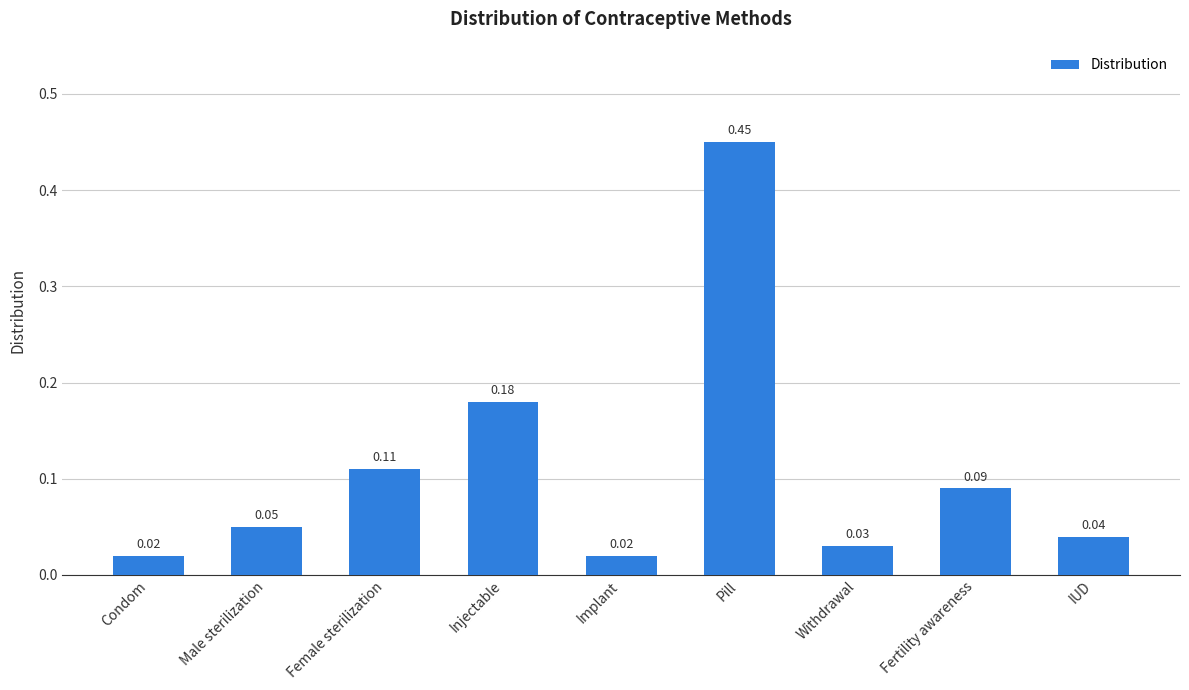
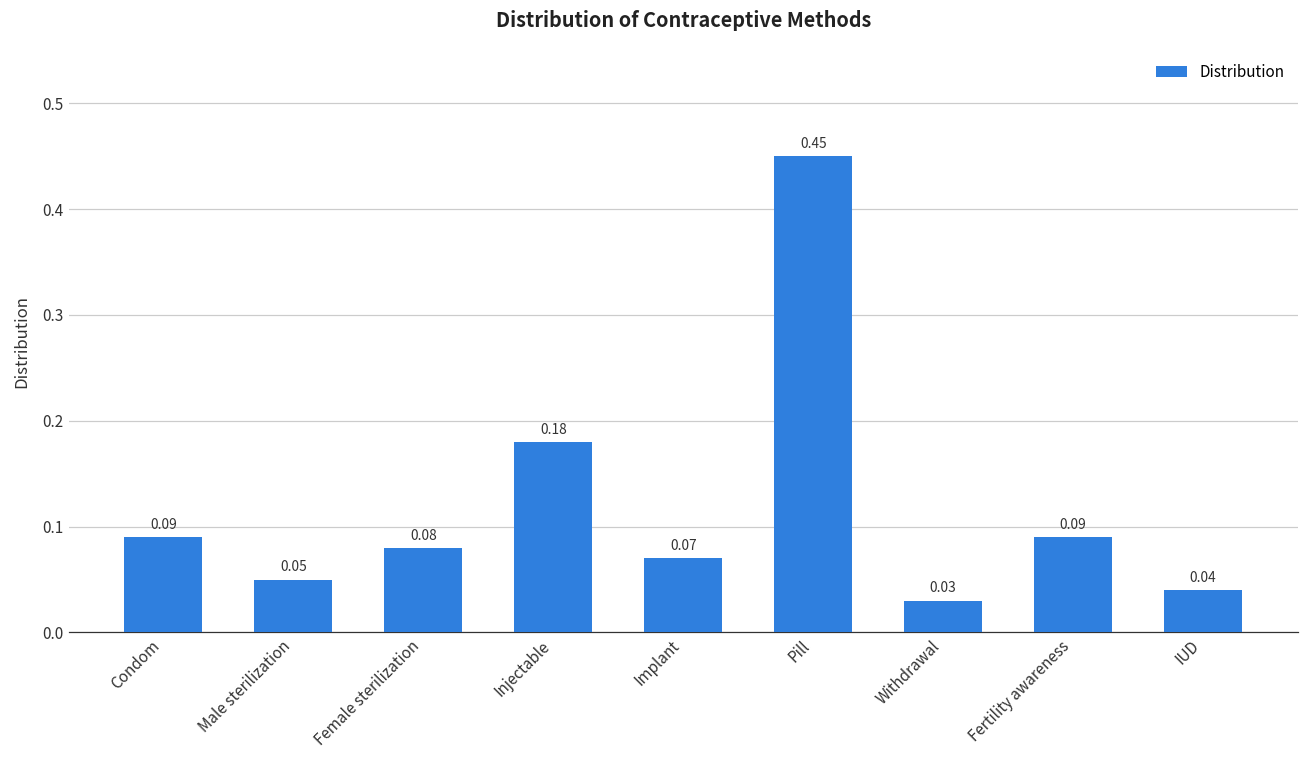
  {
-   "Condom": 0.02,
+   "Condom": 0.09,
    "Male sterilization": 0.05,
-   "Female sterilization": 0.11,
+   "Female sterilization": 0.08,
    "Injectable": 0.18,
-   "Implant": 0.02,
+   "Implant": 0.07,
    "Pill": 0.45,
    "Withdrawal": 0.03,
    "Fertility awareness": 0.09,
    "IUD": 0.04
  }
